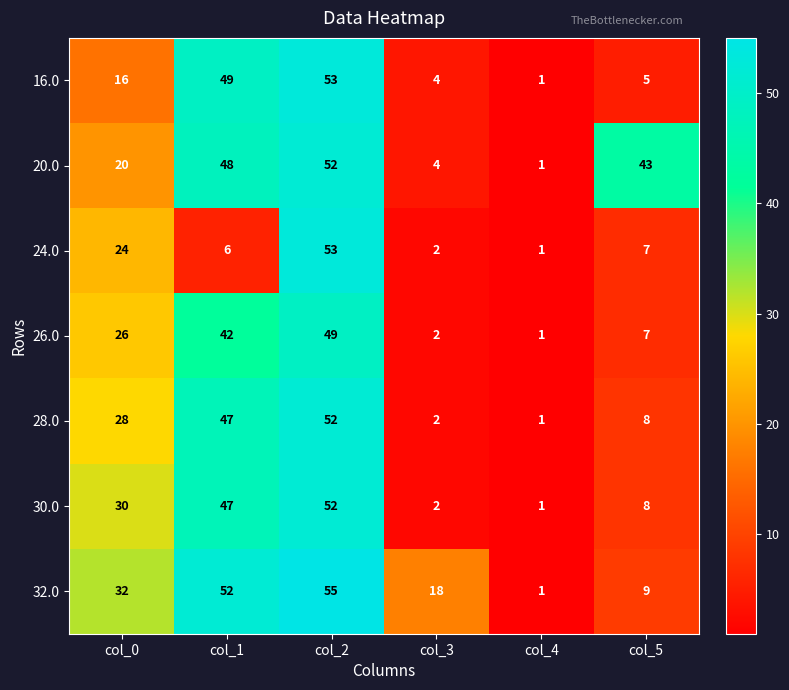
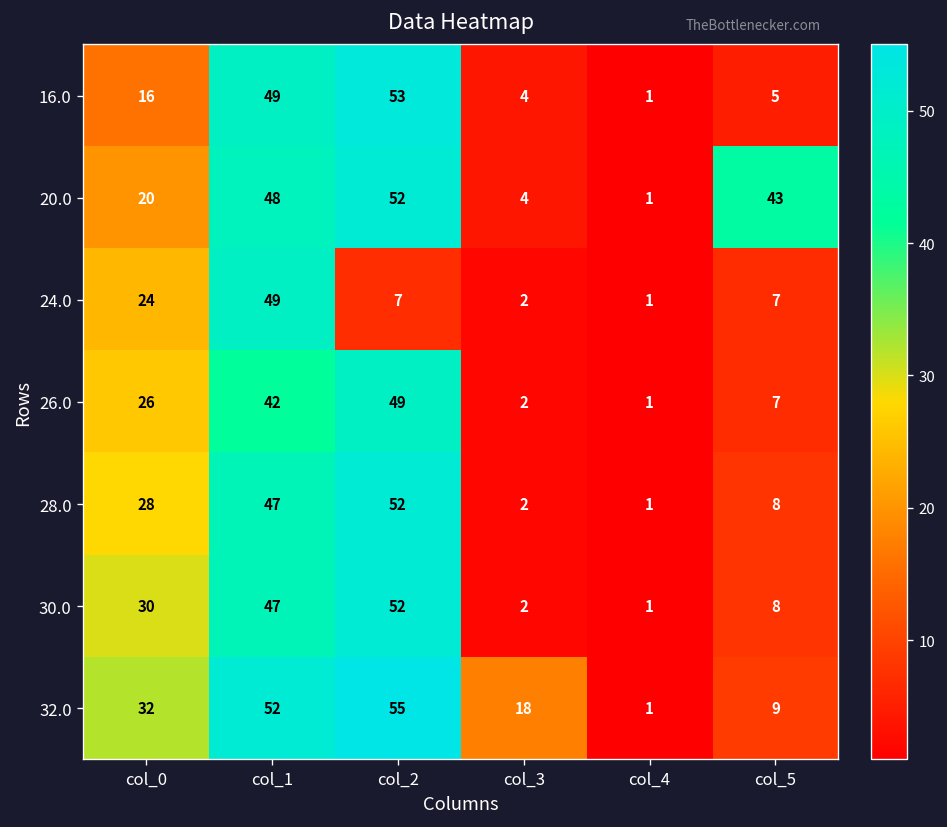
  {
    "16.0": {
      "col_0": 16,
      "col_1": 49,
      "col_2": 53,
      "col_3": 4,
      "col_4": 1,
      "col_5": 5
    },
    "20.0": {
      "col_0": 20,
      "col_1": 48,
      "col_2": 52,
      "col_3": 4,
      "col_4": 1,
      "col_5": 43
    },
    "24.0": {
      "col_0": 24,
-     "col_1": 6,
-     "col_2": 53,
+     "col_1": 49,
+     "col_2": 7,
      "col_3": 2,
      "col_4": 1,
      "col_5": 7
    },
    "26.0": {
      "col_0": 26,
      "col_1": 42,
      "col_2": 49,
      "col_3": 2,
      "col_4": 1,
      "col_5": 7
    },
    "28.0": {
      "col_0": 28,
      "col_1": 47,
      "col_2": 52,
      "col_3": 2,
      "col_4": 1,
      "col_5": 8
    },
    "30.0": {
      "col_0": 30,
      "col_1": 47,
      "col_2": 52,
      "col_3": 2,
      "col_4": 1,
      "col_5": 8
    },
    "32.0": {
      "col_0": 32,
      "col_1": 52,
      "col_2": 55,
      "col_3": 18,
      "col_4": 1,
      "col_5": 9
    }
  }
